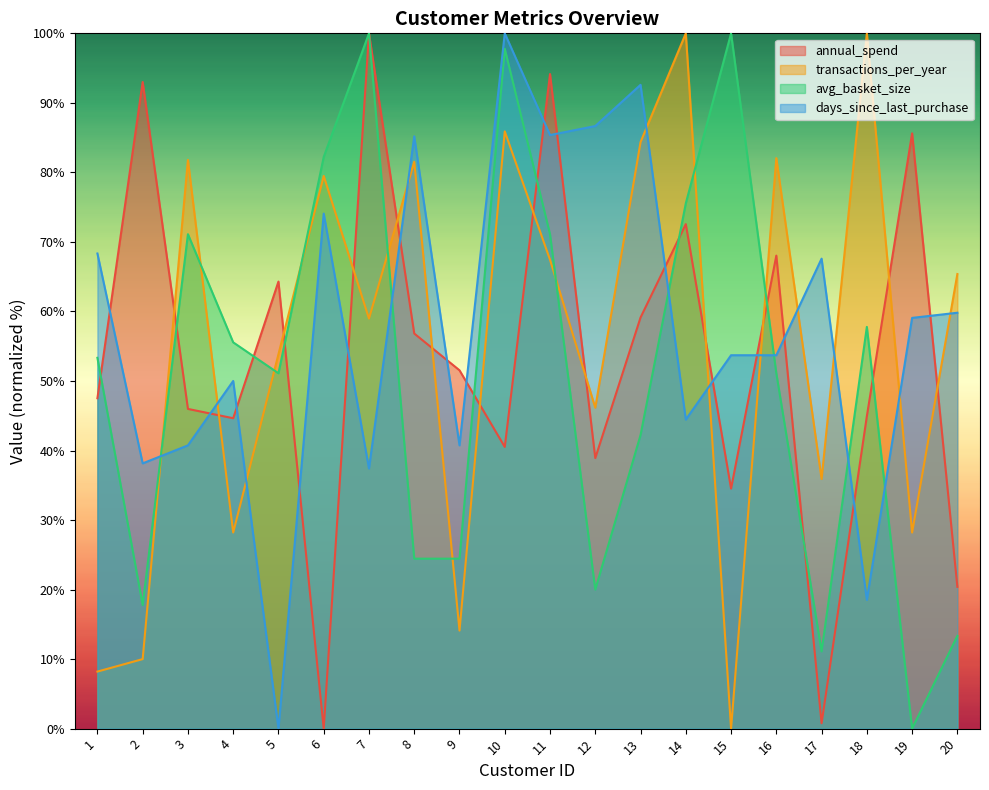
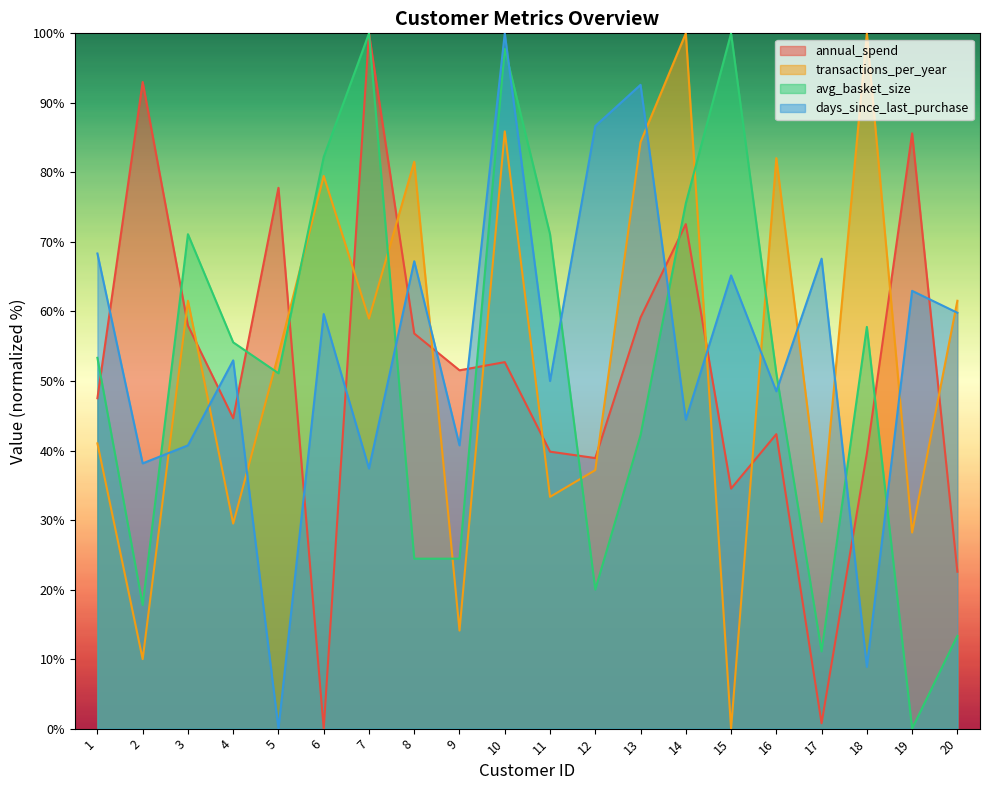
  {
    "annual_spend": {
      "1": "48%",
      "2": "93%",
-     "3": "46%",
+     "3": "58%",
      "4": "45%",
-     "5": "64%",
+     "5": "78%",
      "6": "0%",
      "8": "57%",
      "9": "52%",
-     "10": "41%",
-     "11": "94%",
+     "10": "53%",
+     "11": "40%",
      "12": "39%",
      "13": "59%",
      "14": "73%",
      "15": "35%",
-     "16": "68%",
+     "16": "42%",
      "17": "1%",
-     "18": "45%",
+     "18": "40%",
      "19": "86%",
-     "20": "20%"
+     "20": "23%"
    },
    "transactions_per_year": {
-     "1": "8%",
+     "1": "41%",
      "2": "10%",
-     "3": "82%",
-     "4": "28%",
+     "3": "62%",
+     "4": "29%",
      "5": "54%",
      "6": "79%",
      "7": "59%",
      "8": "82%",
      "9": "14%",
      "10": "86%",
-     "11": "67%",
-     "12": "46%",
+     "11": "33%",
+     "12": "37%",
      "13": "84%",
      "14": "100%",
      "15": "0%",
      "16": "82%",
-     "17": "36%",
+     "17": "30%",
      "18": "100%",
      "19": "28%",
-     "20": "65%"
+     "20": "62%"
    },
    "avg_basket_size": {
      "1": "53%",
      "2": "18%",
      "3": "71%",
      "4": "56%",
      "5": "51%",
      "6": "82%",
      "8": "24%",
      "9": "24%",
      "10": "98%",
      "11": "71%",
      "12": "20%",
      "13": "42%",
      "14": "76%",
      "15": "100%",
      "16": "51%",
      "17": "11%",
      "18": "58%",
      "19": "0%",
      "20": "13%"
    },
    "days_since_last_purchase": {
      "1": "68%",
      "2": "38%",
      "3": "41%",
-     "4": "50%",
+     "4": "53%",
      "5": "0%",
-     "6": "74%",
+     "6": "60%",
      "7": "37%",
-     "8": "85%",
+     "8": "67%",
      "9": "41%",
      "10": "100%",
-     "11": "85%",
+     "11": "50%",
      "12": "87%",
      "13": "93%",
      "14": "44%",
-     "15": "54%",
-     "16": "54%",
+     "15": "65%",
+     "16": "49%",
      "17": "68%",
-     "18": "19%",
-     "19": "59%",
+     "18": "9%",
+     "19": "63%",
      "20": "60%"
    }
  }
